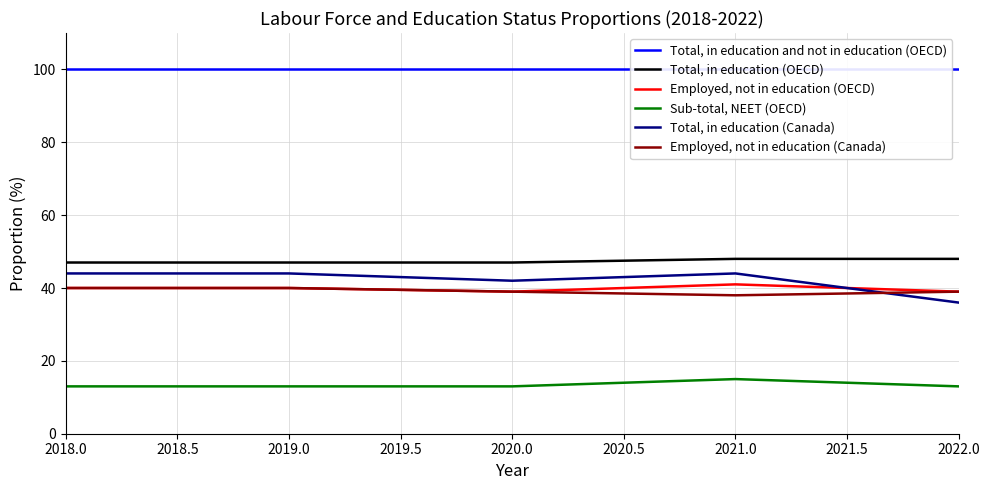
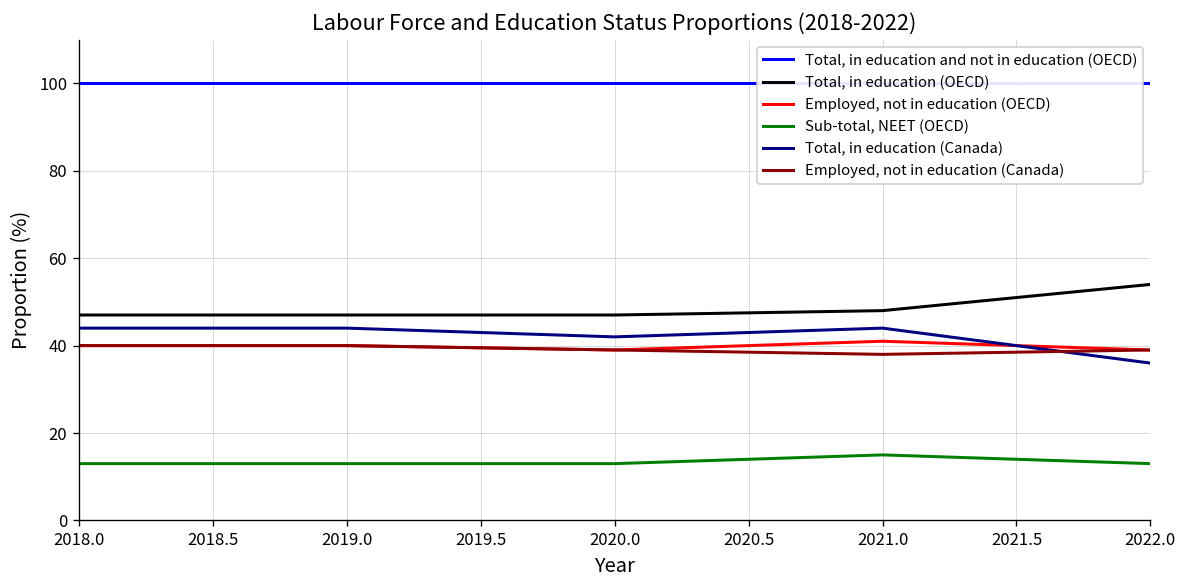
  {
    "Total, in education and not in education (OECD)": {
      "2018.0": 100,
      "2019.0": 100,
      "2020.0": 100,
      "2022.0": 100
    },
    "Total, in education (OECD)": {
      "2018.0": 47,
      "2019.0": 47,
      "2020.0": 47,
      "2021.0": 48,
-     "2022.0": 48
+     "2022.0": 54
    },
    "Employed, not in education (OECD)": {
      "2021.0": 41
    },
    "Sub-total, NEET (OECD)": {
      "2018.0": 13,
      "2019.0": 13,
      "2020.0": 13,
      "2021.0": 15,
      "2022.0": 13
    },
    "Total, in education (Canada)": {
      "2018.0": 44,
      "2019.0": 44,
      "2020.0": 42,
      "2021.0": 44,
      "2022.0": 36
    },
    "Employed, not in education (Canada)": {
      "2021.0": 38
    }
  }
